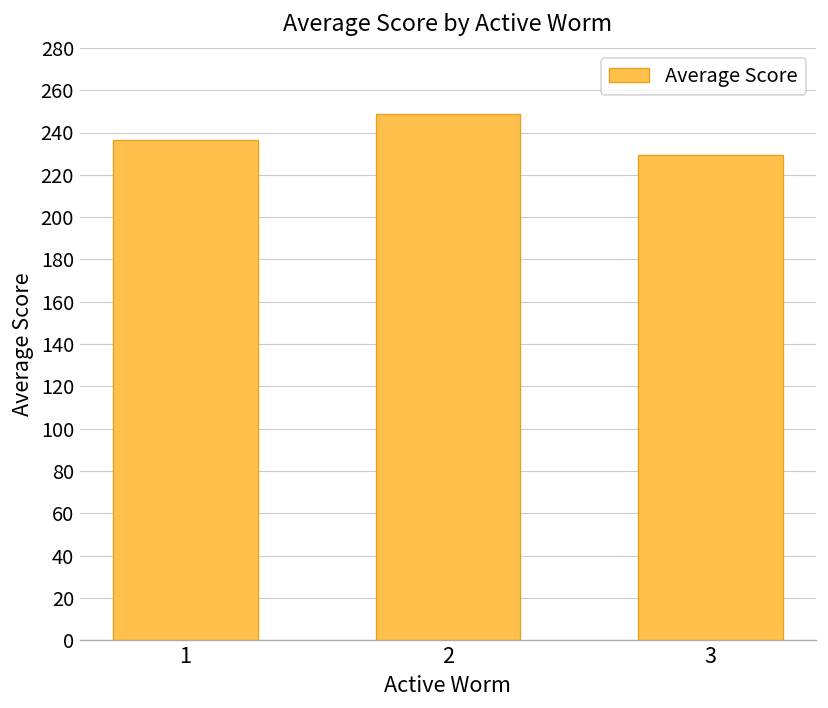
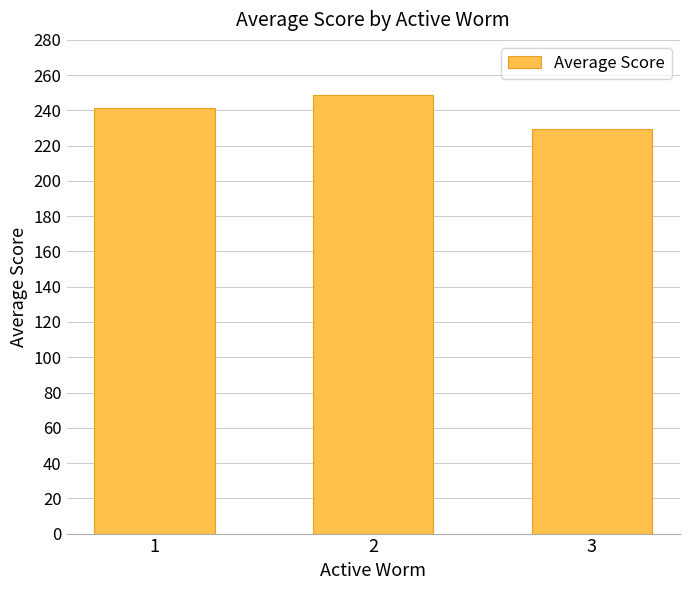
  {
-   "1": 236,
+   "1": 242,
    "2": 249,
    "3": 229
  }
